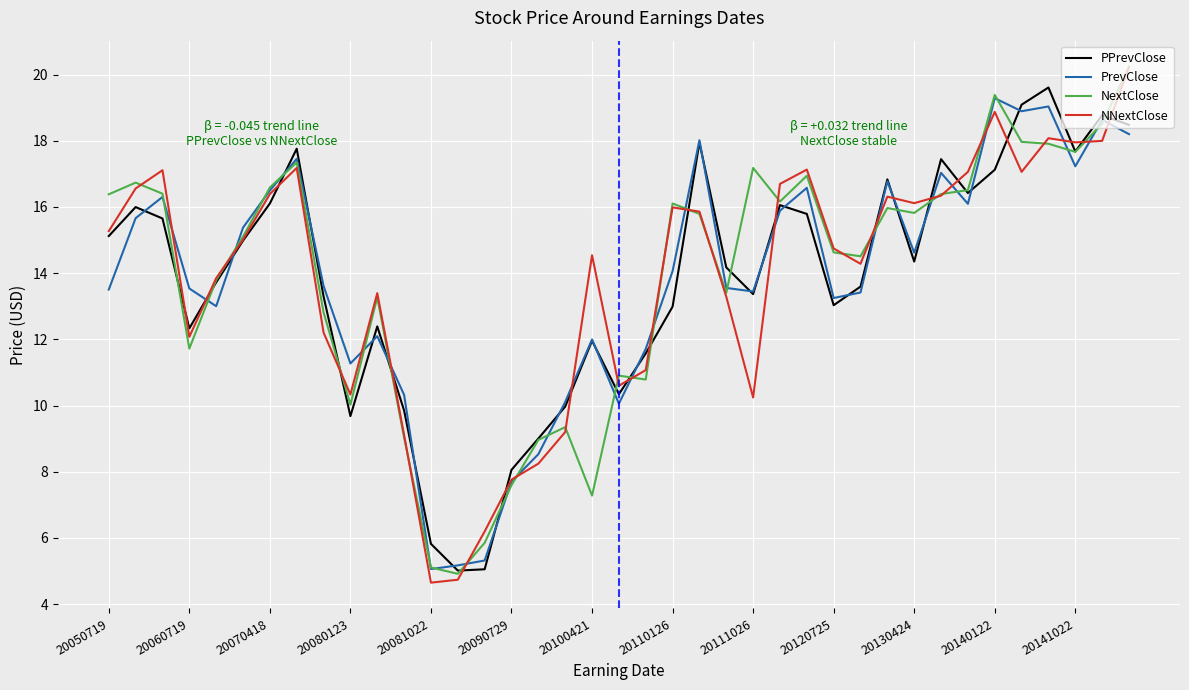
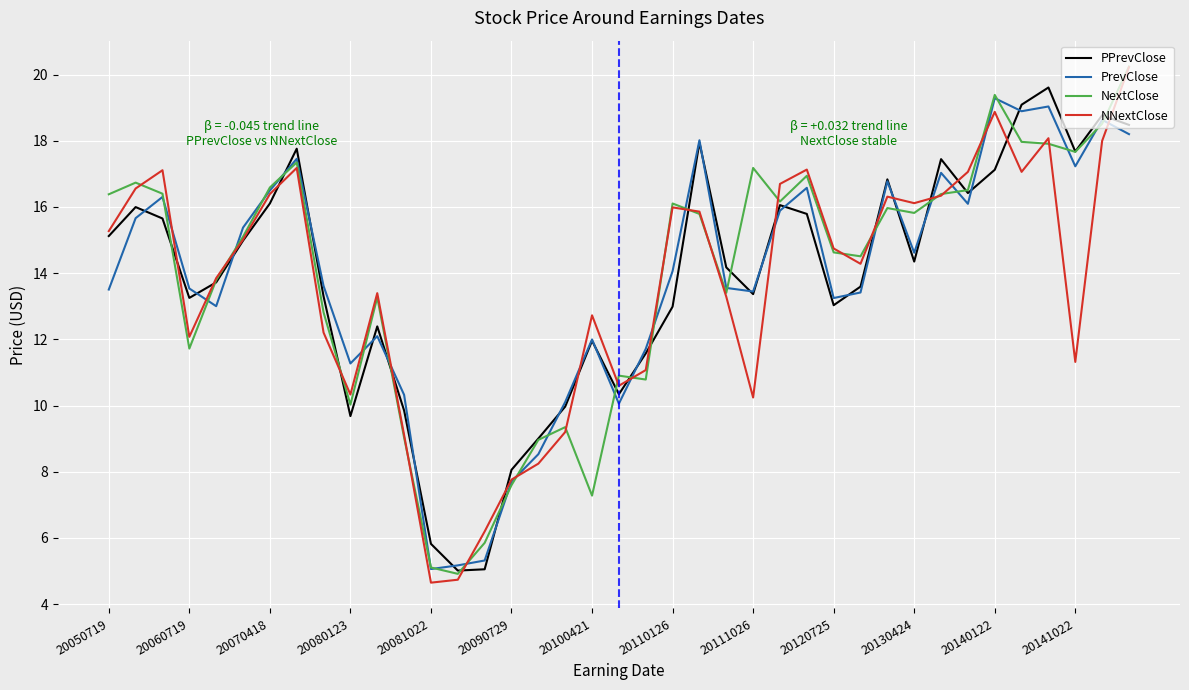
  {
    "PPrevClose": {
      "20050719": 15.1,
-     "20060719": 12.3,
+     "20060719": 13.3,
      "20070418": 16.1,
      "20080123": 9.7,
      "20081022": 5.8,
      "20090729": 8.1,
      "20110126": 13.0,
      "20111026": 13.4,
      "20120725": 13.0,
      "20130424": 14.3,
      "20140122": 17.1
    },
    "PrevClose": {
      "20050719": 13.5,
      "20060719": 13.5,
      "20070418": 16.5,
      "20080123": 11.3,
      "20110126": 14.1,
      "20111026": 13.4,
      "20120725": 13.2,
      "20130424": 14.6,
      "20140122": 19.3,
      "20141022": 17.2
    },
    "NextClose": {
      "20050719": 16.4,
      "20060719": 11.7,
      "20070418": 16.6,
      "20080123": 10.0,
      "20090729": 7.6,
      "20100421": 7.3,
      "20110126": 16.1,
      "20111026": 17.2,
      "20120725": 14.6,
      "20130424": 15.8,
      "20140122": 19.4
    },
    "NNextClose": {
      "20050719": 15.3,
      "20060719": 12.1,
      "20070418": 16.4,
      "20080123": 10.3,
      "20081022": 4.6,
-     "20100421": 14.5,
+     "20100421": 12.7,
      "20110126": 16.0,
      "20111026": 10.2,
      "20120725": 14.7,
      "20130424": 16.1,
      "20140122": 18.9,
-     "20141022": 18.0
+     "20141022": 11.3
    }
  }
